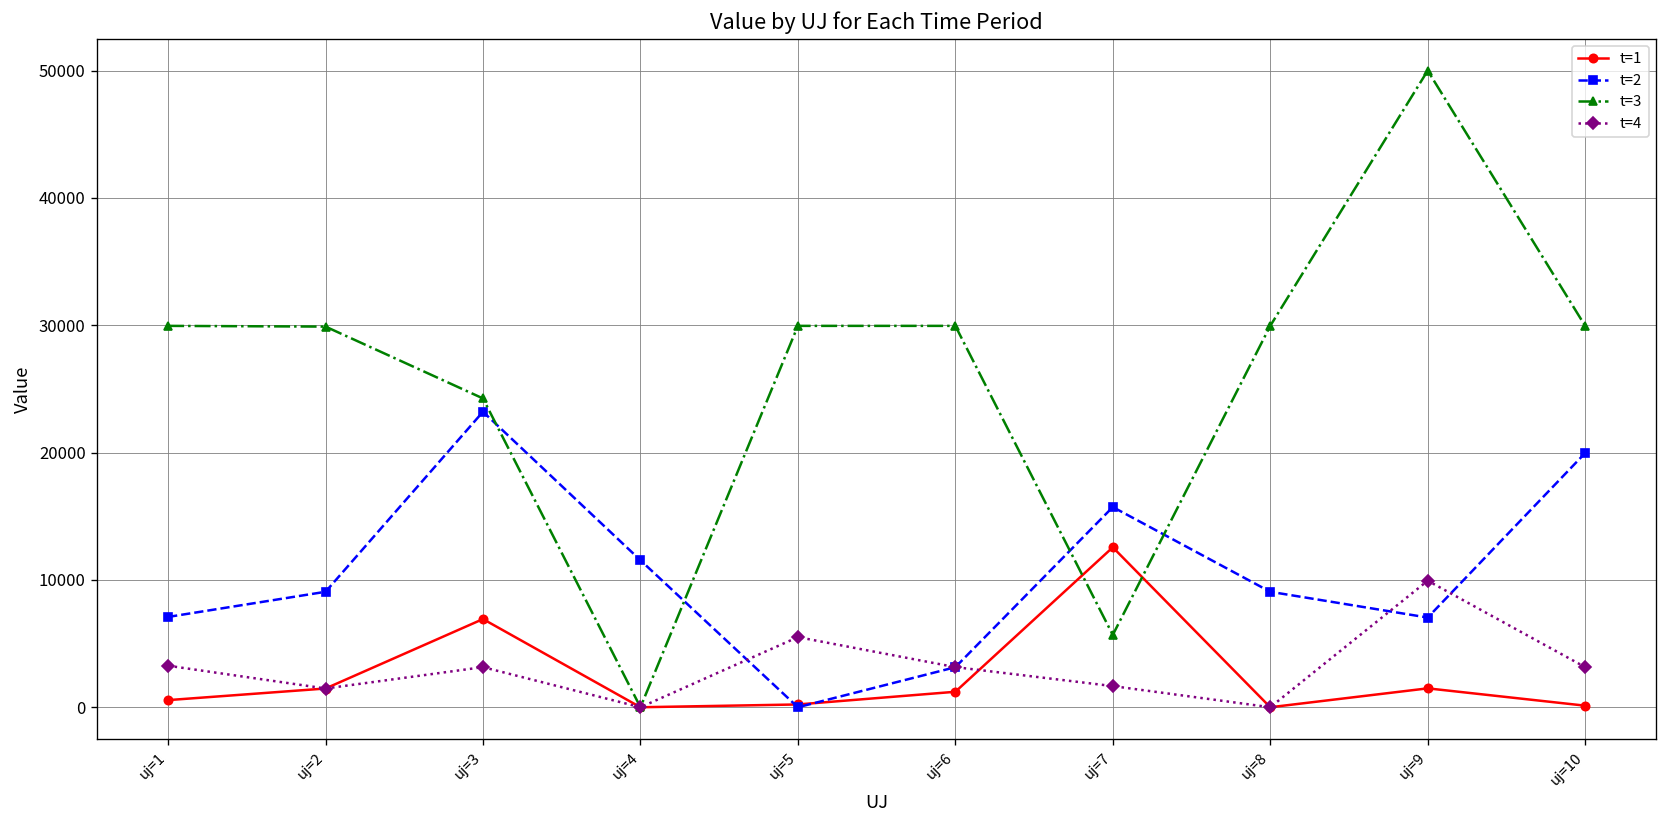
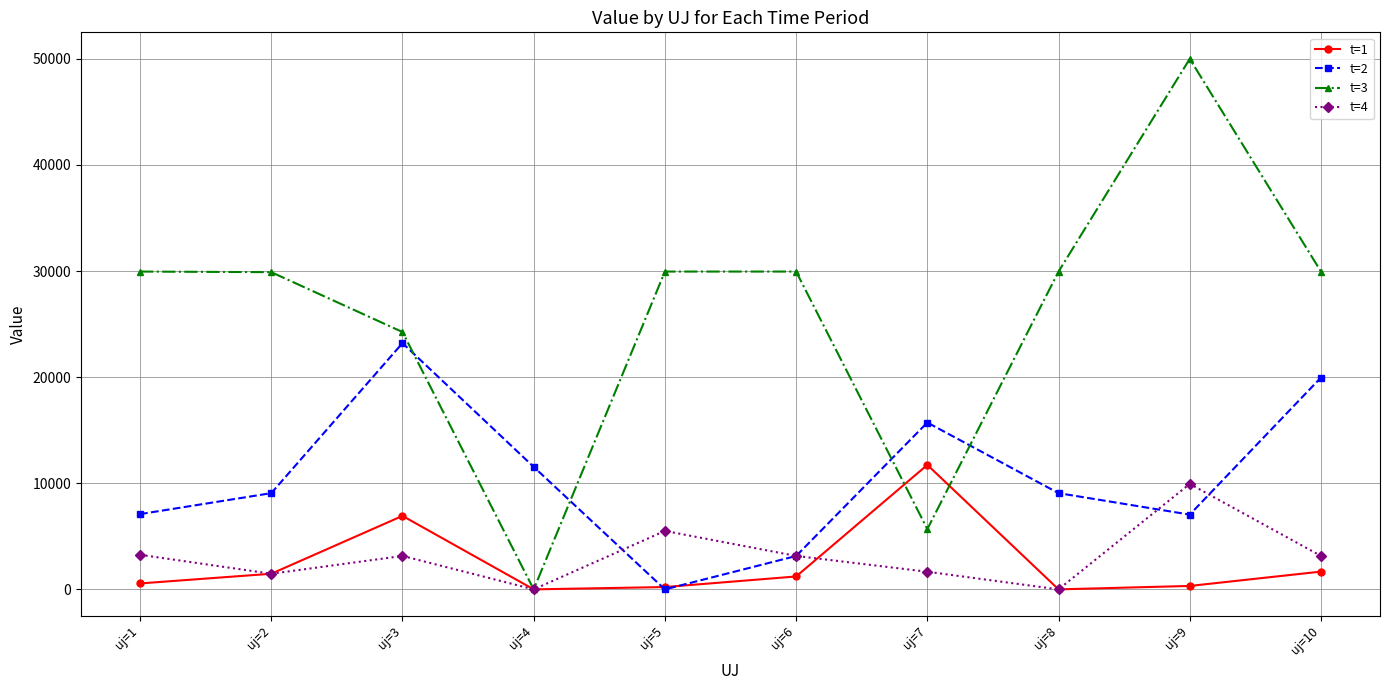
  {
    "t=1": {
      "uj=1": 600,
      "uj=3": 6900,
      "uj=6": 1200,
-     "uj=7": 12600,
-     "uj=9": 1500,
-     "uj=10": 100
+     "uj=7": 11700,
+     "uj=9": 300,
+     "uj=10": 1700
    },
    "t=2": {
      "uj=1": 7100,
      "uj=2": 9100,
      "uj=3": 23200,
      "uj=4": 11500,
      "uj=7": 15700,
      "uj=8": 9100,
      "uj=9": 7000,
      "uj=10": 20000
    },
    "t=3": {
      "uj=1": 30000,
      "uj=2": 29900,
      "uj=3": 24300,
      "uj=5": 30000,
      "uj=6": 30000,
      "uj=7": 5700,
      "uj=8": 30000,
      "uj=9": 50000,
      "uj=10": 30000
    },
    "t=4": {
      "uj=1": 3300,
      "uj=3": 3200,
      "uj=5": 5500,
      "uj=7": 1700,
      "uj=9": 9900,
      "uj=10": 3200
    }
  }
